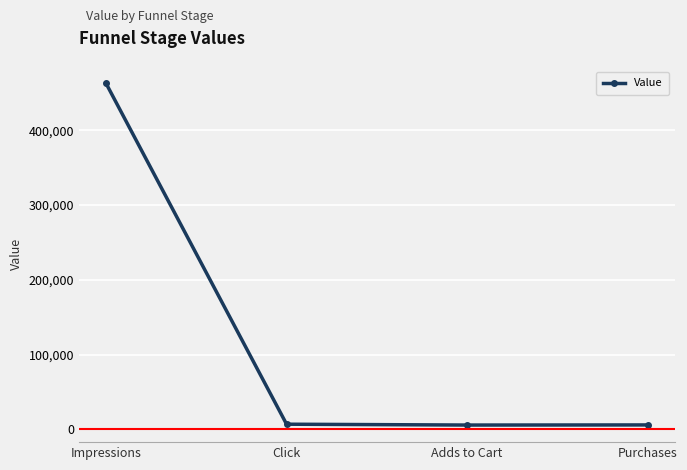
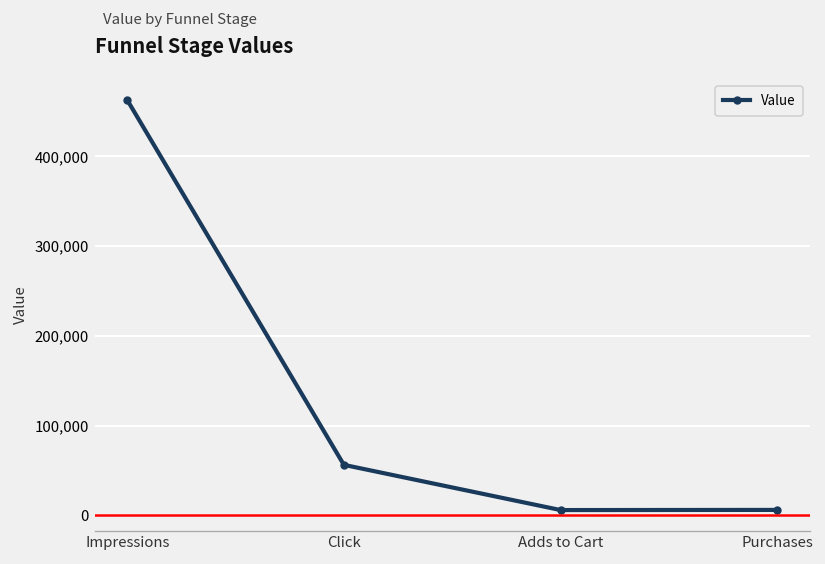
  {
    "Impressions": "460,000",
-   "Click": "10,000",
+   "Click": "60,000",
    "Adds to Cart": "10,000",
    "Purchases": "10,000"
  }
